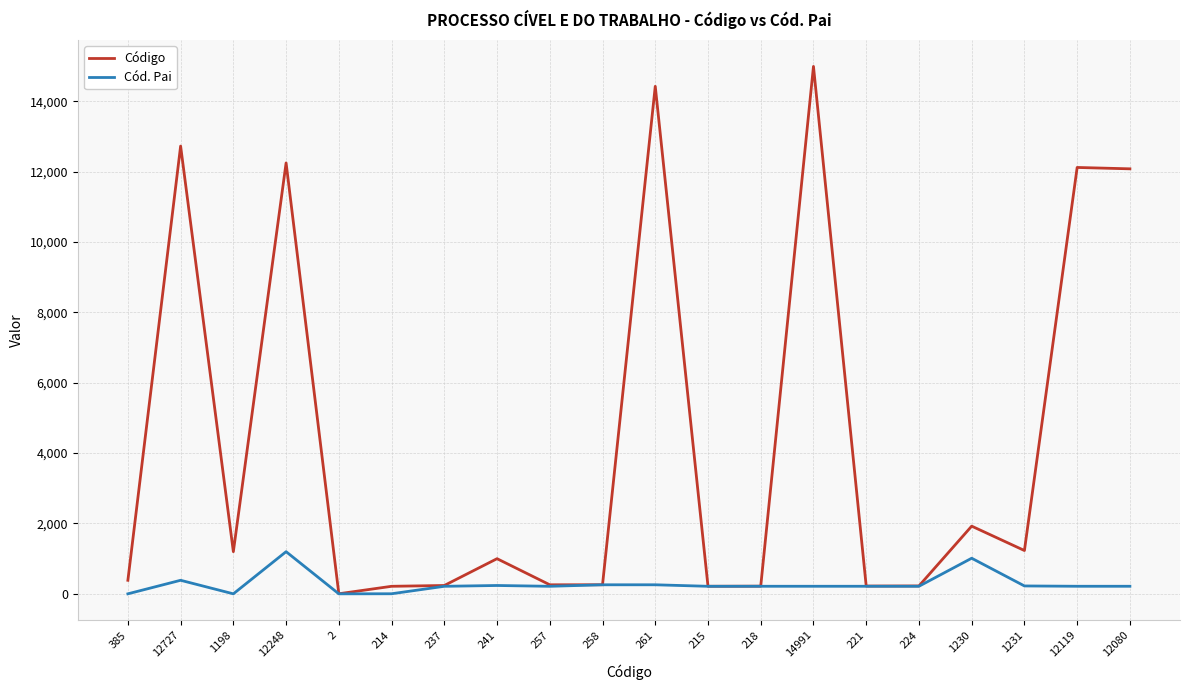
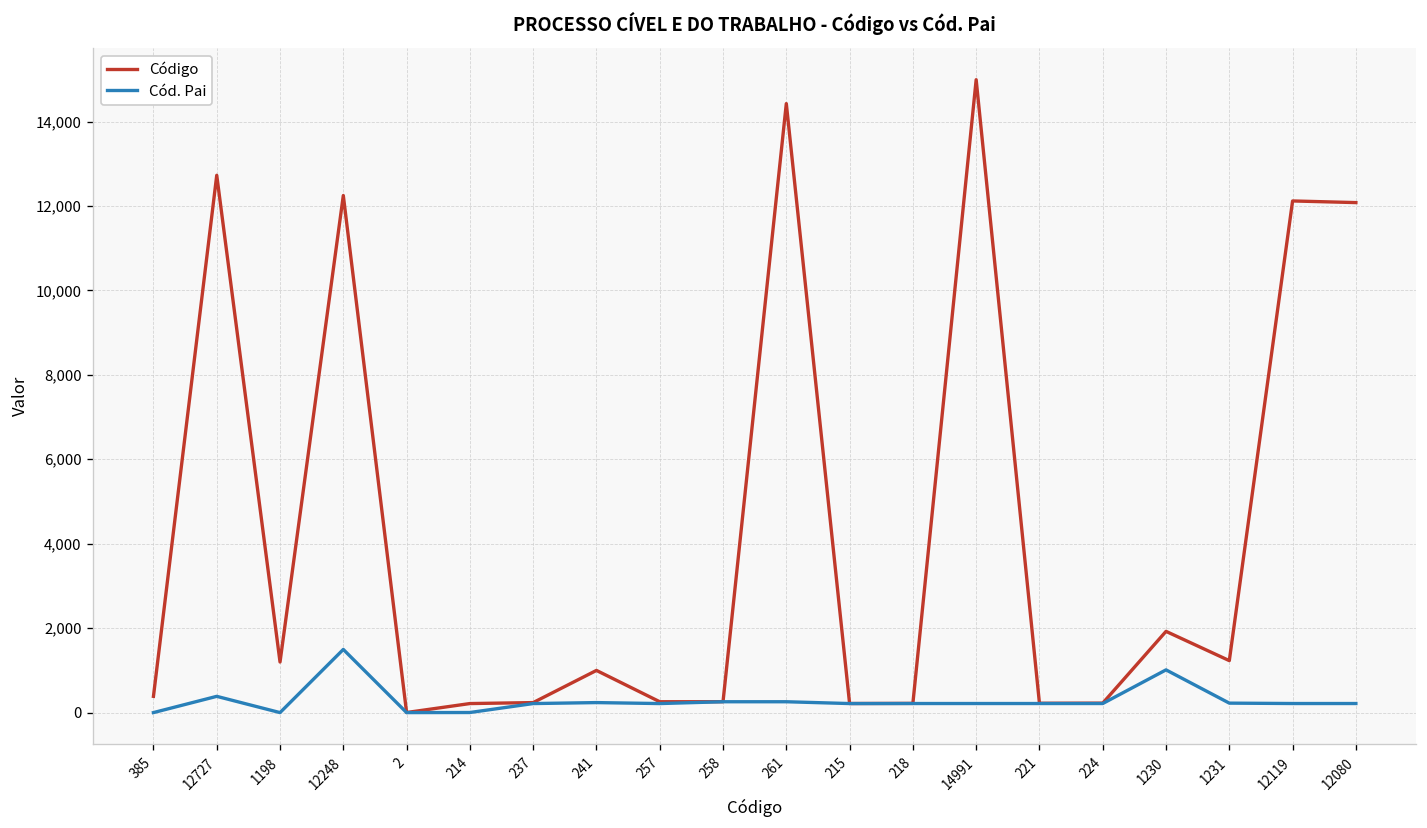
  {
    "Código": {
      "385": "400",
      "12727": "12,700",
      "1198": "1,200",
      "12248": "12,200",
      "214": "200",
      "241": "1,000",
      "261": "14,400",
      "14991": "15,000",
      "1230": "1,900",
      "1231": "1,200",
      "12119": "12,100",
      "12080": "12,100"
    },
    "Cód. Pai": {
      "385": "0",
      "12727": "400",
      "1198": "0",
-     "12248": "1,200",
+     "12248": "1,500",
      "214": "0",
      "241": "200",
      "261": "300",
      "14991": "200",
      "1230": "1,000",
      "1231": "200",
      "12119": "200",
      "12080": "200"
    }
  }
